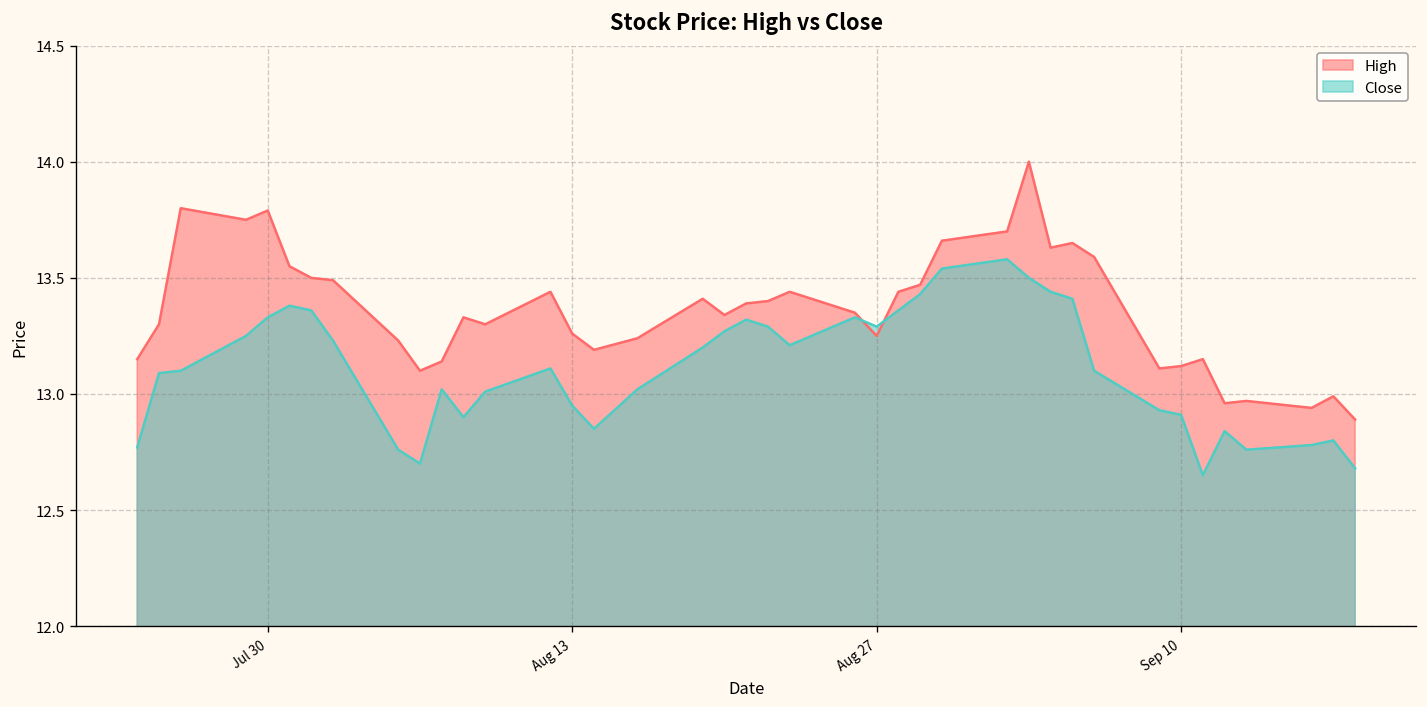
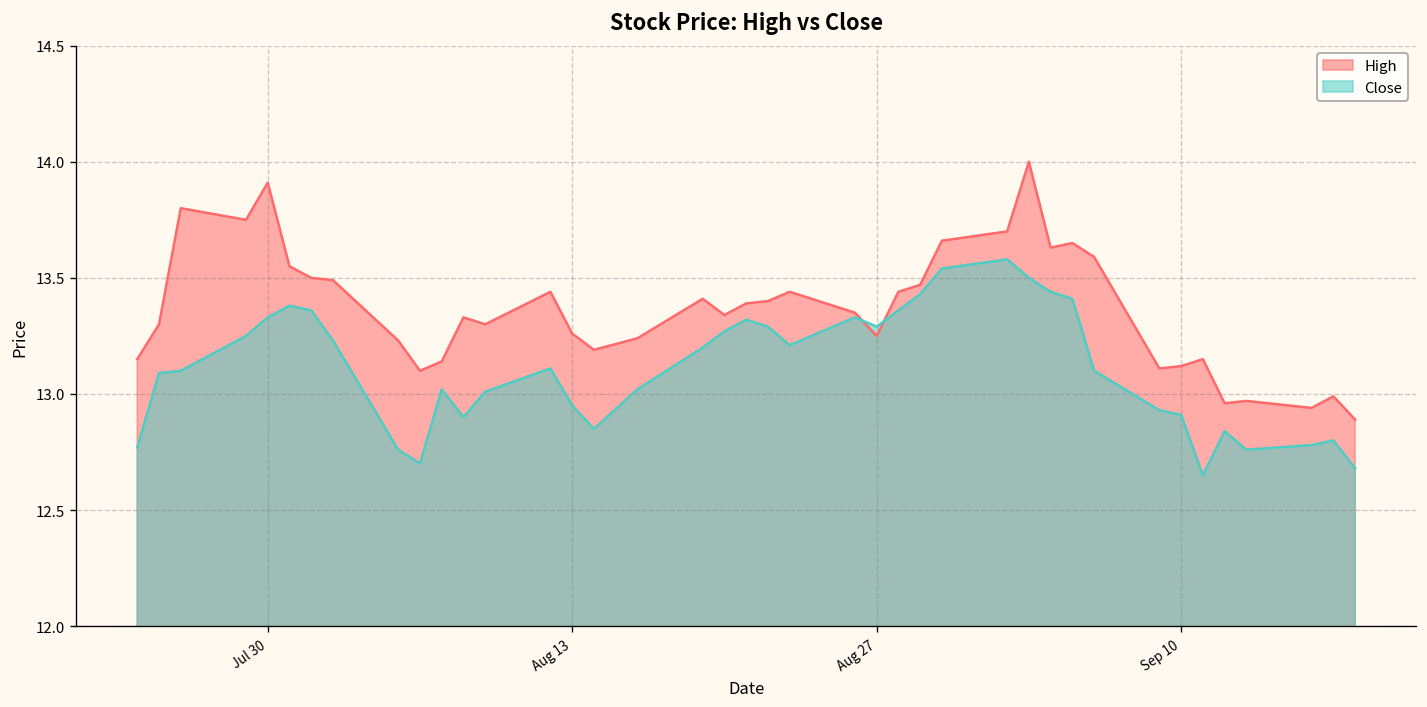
  {
    "High": {
-     "Jul 30": 13.79,
+     "Jul 30": 13.91,
      "Aug 13": 13.26,
      "Aug 27": 13.25,
      "Sep 10": 13.12
    },
    "Close": {
      "Jul 30": 13.33,
      "Aug 13": 12.95,
      "Aug 27": 13.29,
      "Sep 10": 12.91
    }
  }
